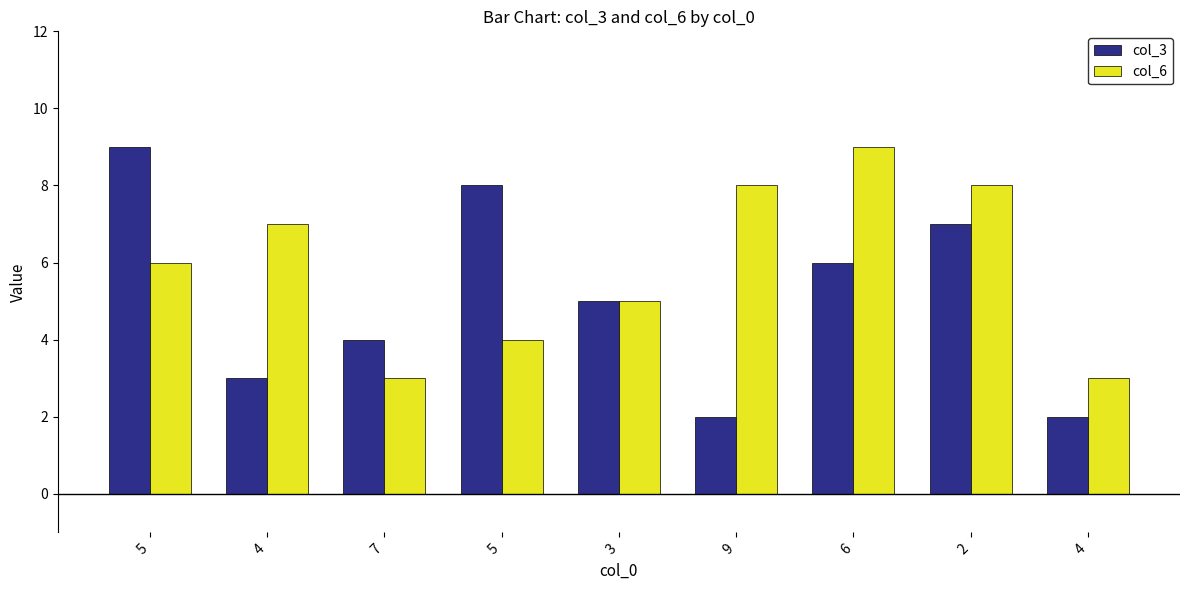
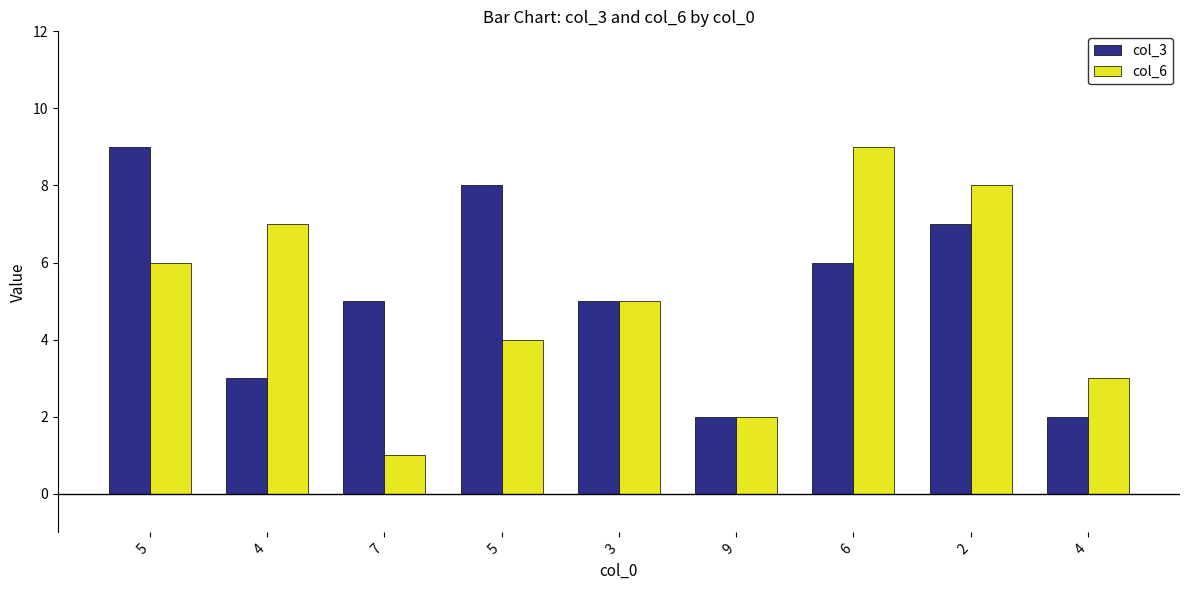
  {
    "col_3": {
-     "7": 4,
+     "7": 5,
      "3": 5,
      "9": 2,
      "6": 6,
      "2": 7
    },
    "col_6": {
-     "7": 3,
+     "7": 1,
      "3": 5,
-     "9": 8,
+     "9": 2,
      "6": 9,
      "2": 8
    }
  }
